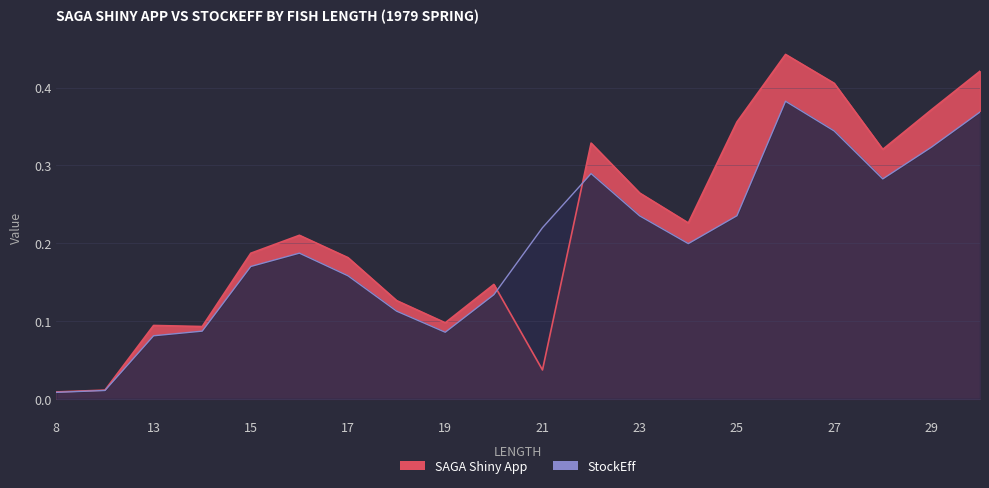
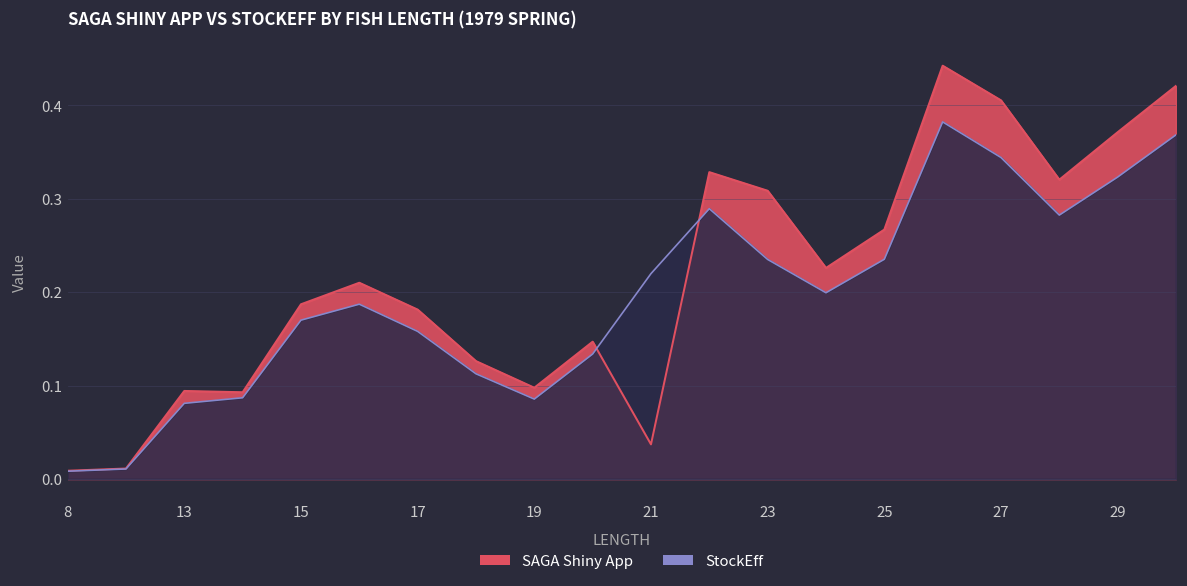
  {
    "SAGA Shiny App": {
      "21": 0.04,
-     "23": 0.26,
-     "25": 0.36,
+     "23": 0.31,
+     "25": 0.27,
      "27": 0.41,
      "29": 0.37
    }
  }
